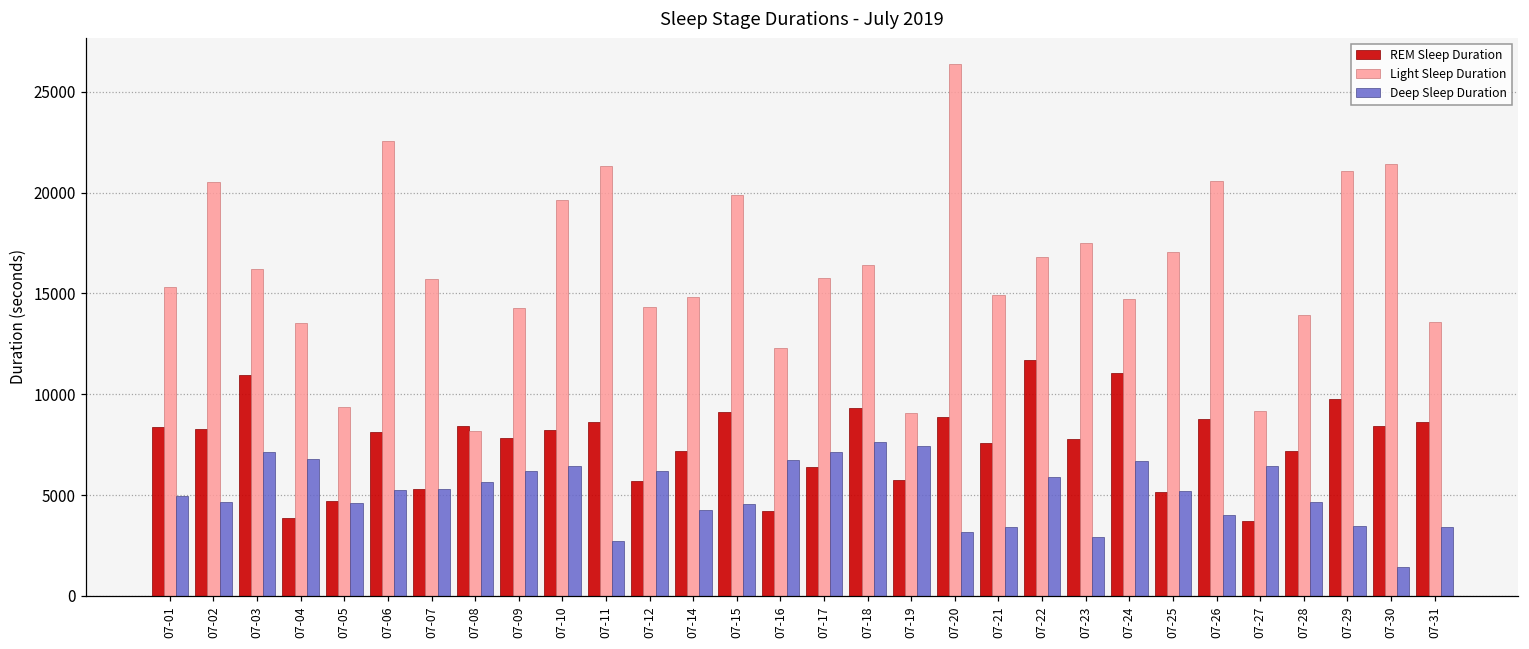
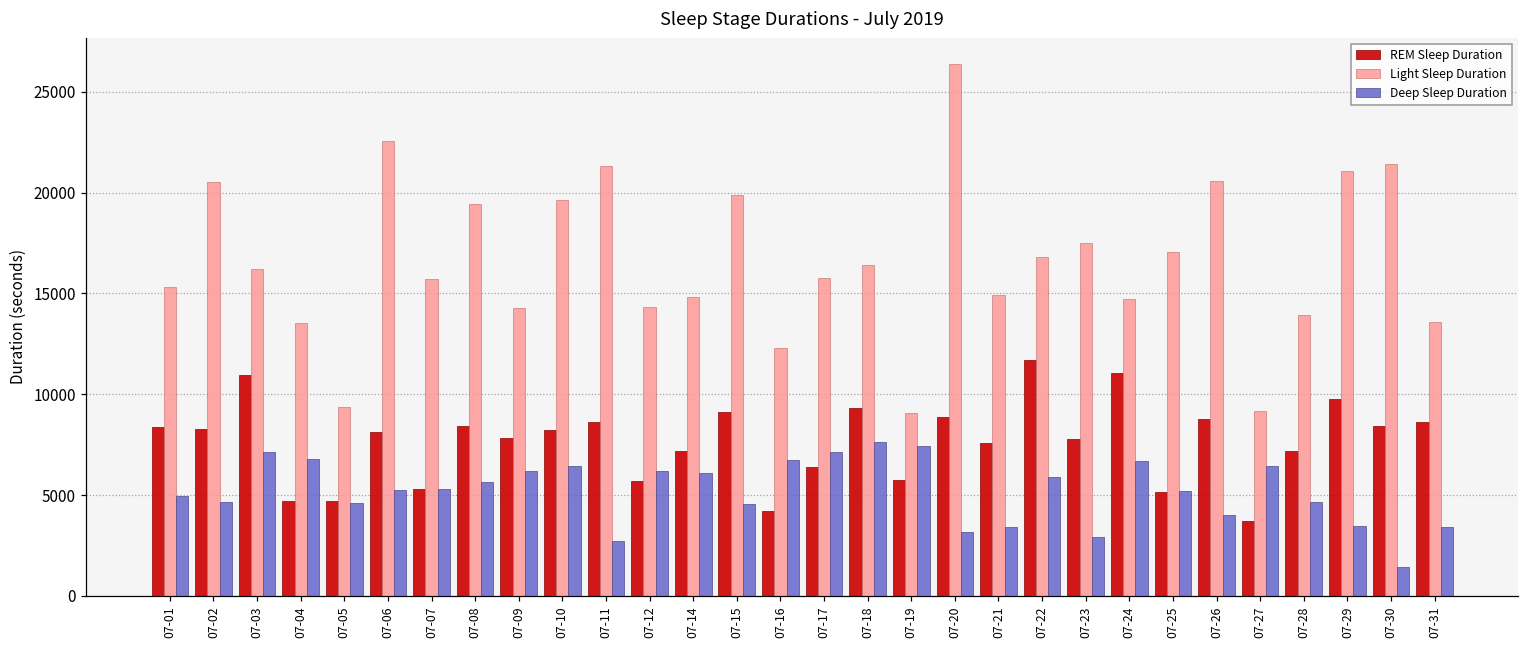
  {
    "REM Sleep Duration": {
      "07-01": 8400,
      "07-02": 8300,
      "07-03": 11000,
-     "07-04": 3900,
+     "07-04": 4700,
      "07-05": 4700,
      "07-06": 8100,
      "07-07": 5300,
      "07-08": 8400,
      "07-09": 7800,
      "07-10": 8200,
      "07-11": 8600,
      "07-12": 5700,
      "07-14": 7200,
      "07-15": 9100,
      "07-16": 4200,
      "07-17": 6400,
      "07-18": 9300,
      "07-19": 5800,
      "07-20": 8900,
      "07-21": 7600,
      "07-22": 11700,
      "07-23": 7800,
      "07-24": 11000,
      "07-25": 5200,
      "07-26": 8800,
      "07-27": 3700,
      "07-28": 7200,
      "07-29": 9800,
      "07-30": 8400,
      "07-31": 8600
    },
    "Light Sleep Duration": {
      "07-01": 15300,
      "07-02": 20500,
      "07-03": 16200,
      "07-04": 13500,
      "07-05": 9400,
      "07-06": 22500,
      "07-07": 15700,
-     "07-08": 8200,
+     "07-08": 19400,
      "07-09": 14300,
      "07-10": 19700,
      "07-11": 21300,
      "07-12": 14300,
      "07-14": 14800,
      "07-15": 19900,
      "07-16": 12300,
      "07-17": 15800,
      "07-18": 16400,
      "07-19": 9100,
      "07-20": 26400,
      "07-21": 14900,
      "07-22": 16800,
      "07-23": 17500,
      "07-24": 14700,
      "07-25": 17000,
      "07-26": 20600,
      "07-27": 9200,
      "07-28": 14000,
      "07-29": 21100,
      "07-30": 21400,
      "07-31": 13600
    },
    "Deep Sleep Duration": {
      "07-01": 5000,
      "07-02": 4700,
      "07-03": 7100,
      "07-04": 6800,
      "07-05": 4600,
      "07-06": 5300,
      "07-07": 5300,
      "07-08": 5600,
      "07-09": 6200,
      "07-10": 6500,
      "07-11": 2700,
      "07-12": 6200,
-     "07-14": 4200,
+     "07-14": 6100,
      "07-15": 4600,
      "07-16": 6700,
      "07-17": 7100,
      "07-18": 7600,
      "07-19": 7400,
      "07-20": 3200,
      "07-21": 3400,
      "07-22": 5900,
      "07-23": 2900,
      "07-24": 6700,
      "07-25": 5200,
      "07-26": 4000,
      "07-27": 6400,
      "07-28": 4700,
      "07-29": 3500,
      "07-30": 1400,
      "07-31": 3400
    }
  }
